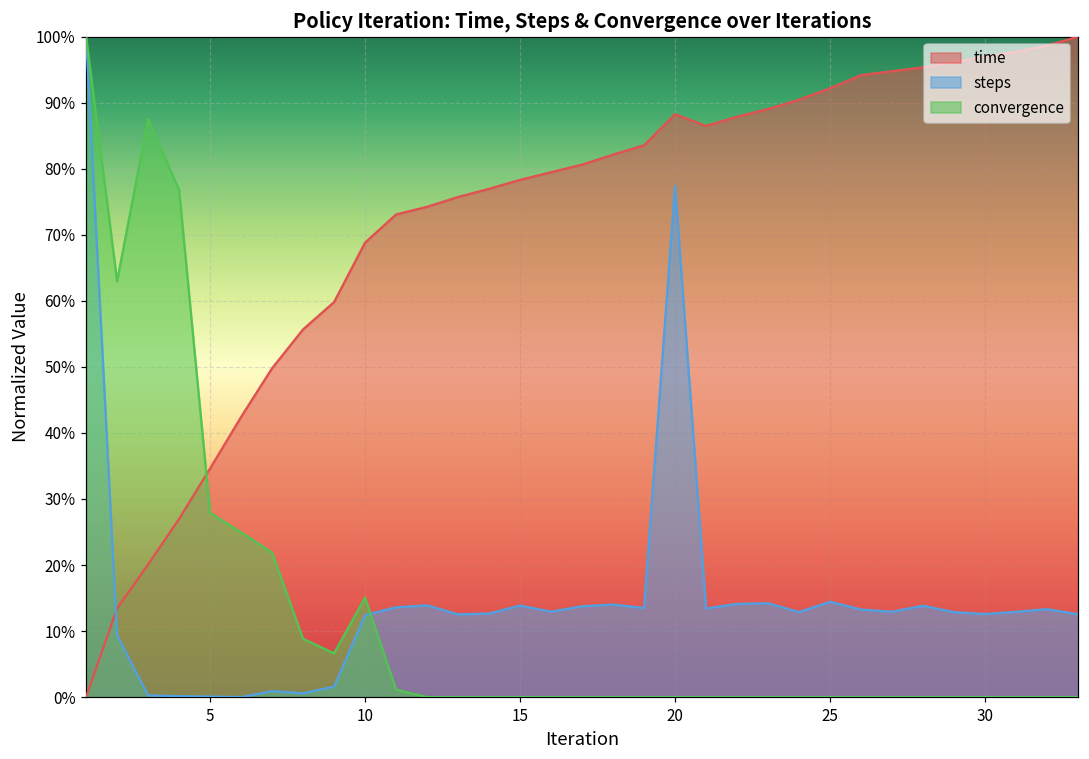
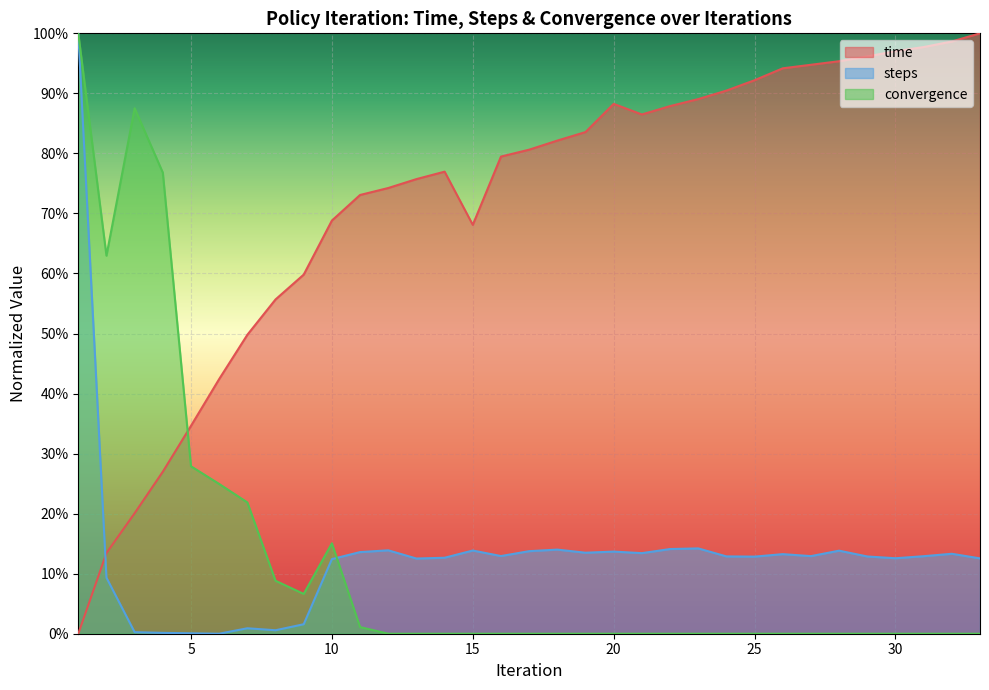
  {
    "time": {
      "5": "35%",
      "10": "69%",
-     "15": "78%",
+     "15": "68%",
      "20": "88%",
      "25": "92%"
    },
    "steps": {
      "5": "0%",
      "10": "12%",
      "15": "14%",
-     "20": "77%",
-     "25": "14%",
+     "20": "14%",
+     "25": "13%",
      "30": "13%"
    },
    "convergence": {
      "5": "28%",
      "10": "15%",
      "15": "0%",
      "20": "0%",
      "25": "0%",
      "30": "0%"
    }
  }
